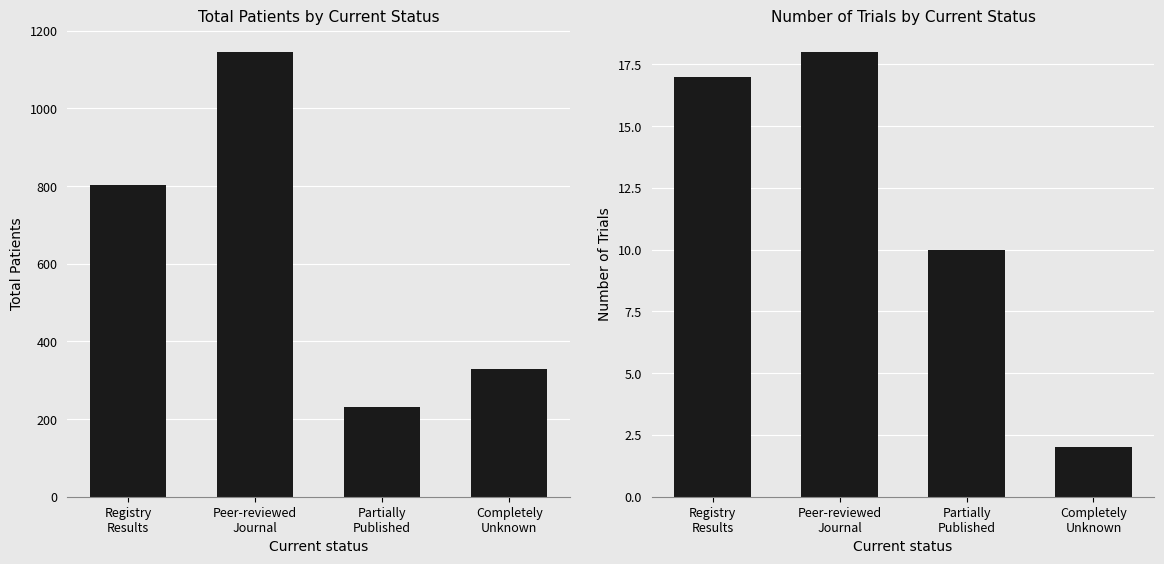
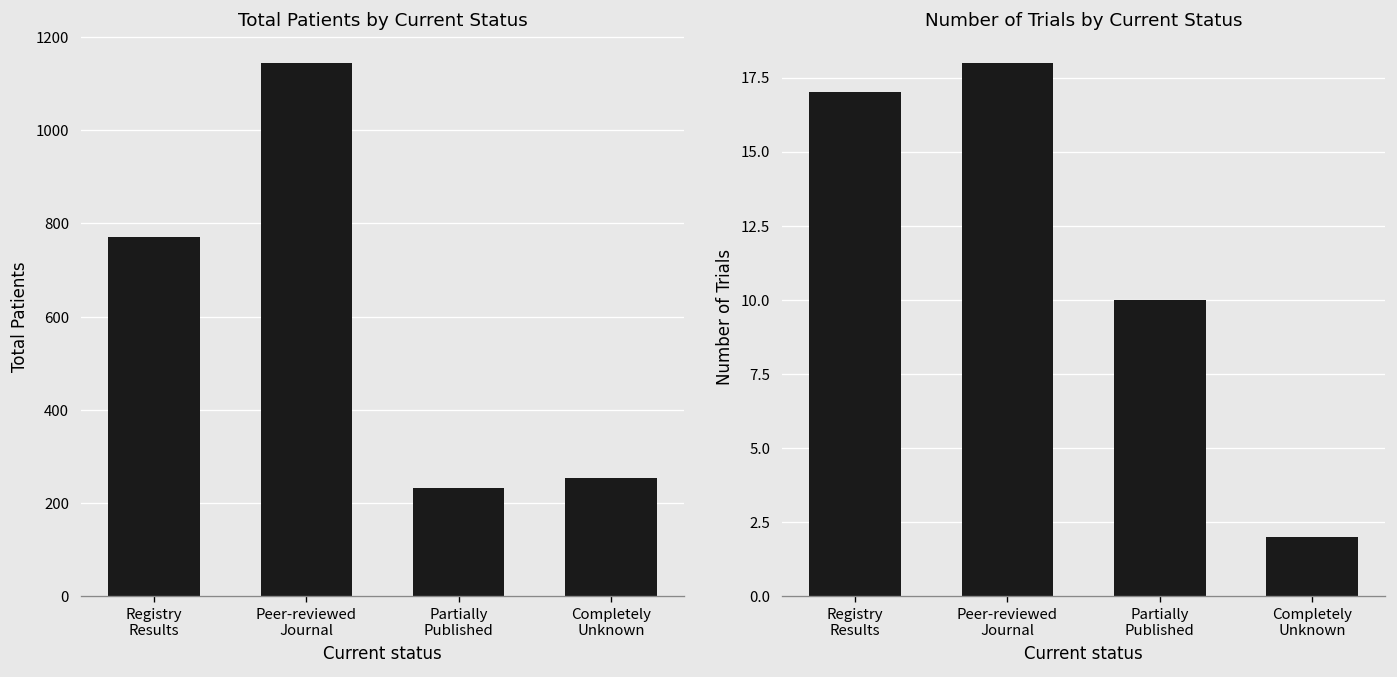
  {
    "Total Patients by Current Status": {
-     "Registry Results": 800,
+     "Registry Results": 770,
      "Peer-reviewed Journal": 1150,
      "Partially Published": 230,
-     "Completely Unknown": 330
+     "Completely Unknown": 250
    },
    "Number of Trials by Current Status": {
      "Registry Results": 17.0,
      "Peer-reviewed Journal": 18.0,
      "Partially Published": 10.0,
      "Completely Unknown": 2.0
    }
  }
